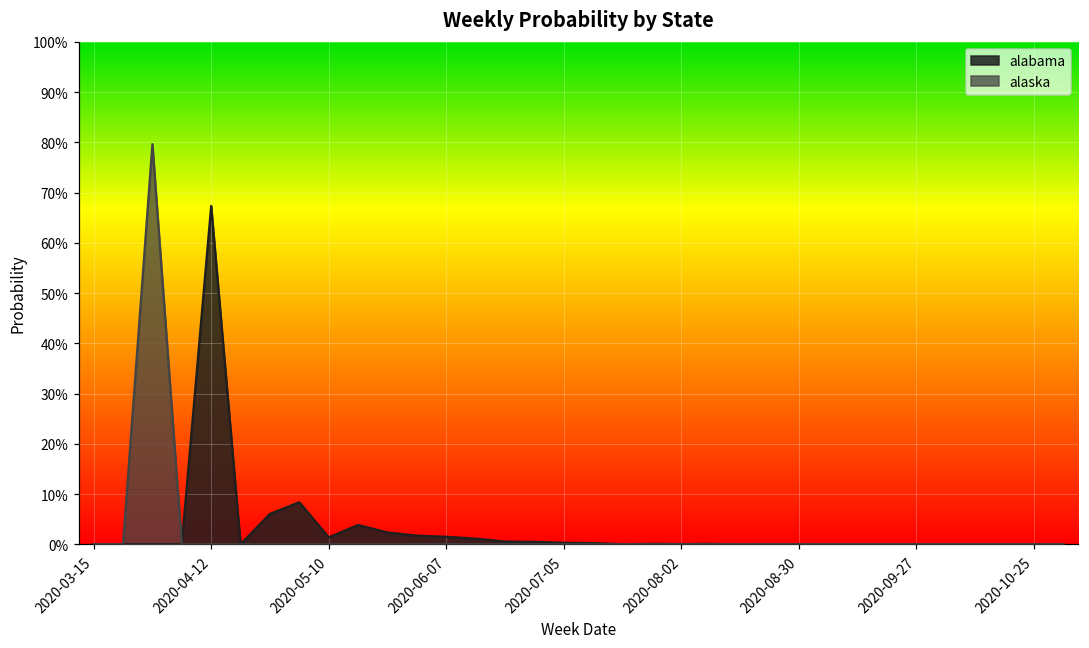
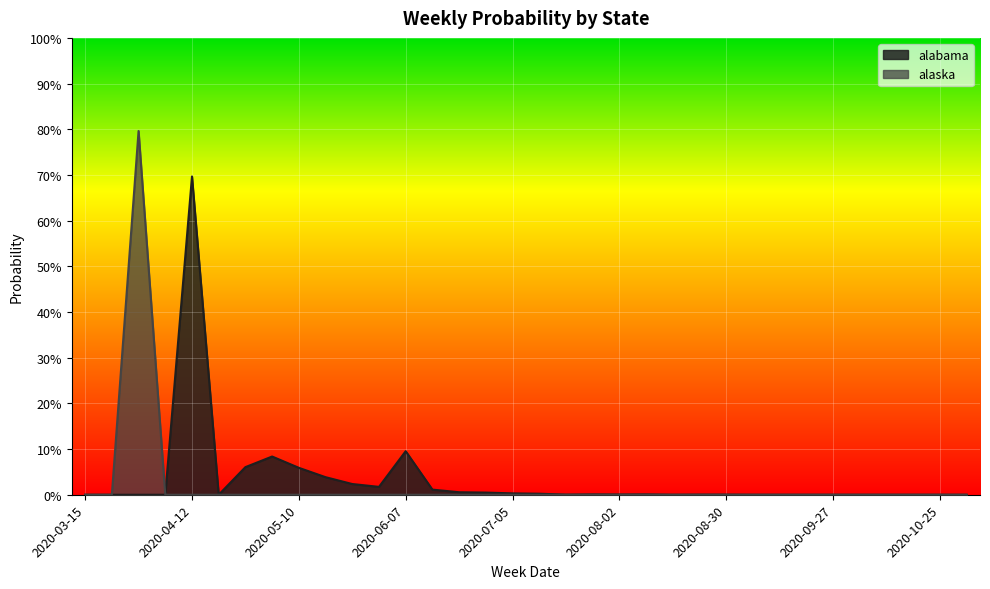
  {
    "alabama": {
-     "2020-04-12": "67%",
-     "2020-05-10": "1%",
-     "2020-06-07": "1%"
+     "2020-04-12": "70%",
+     "2020-05-10": "6%",
+     "2020-06-07": "10%"
    },
    "alaska": {
      "2020-04-12": "0%",
      "2020-05-10": "0%",
      "2020-06-07": "0%"
    }
  }
